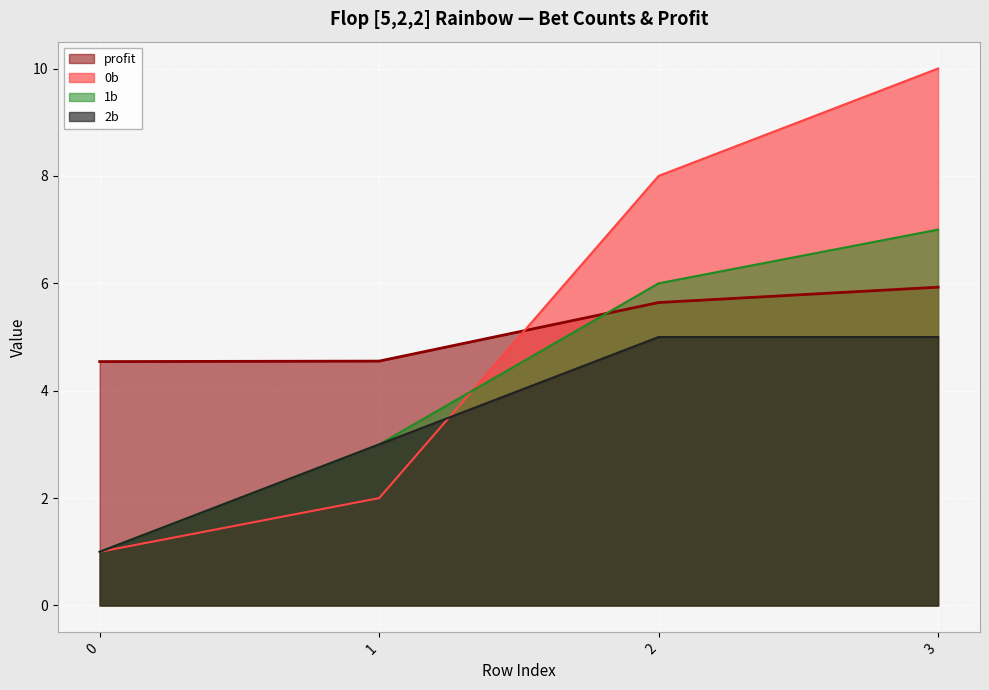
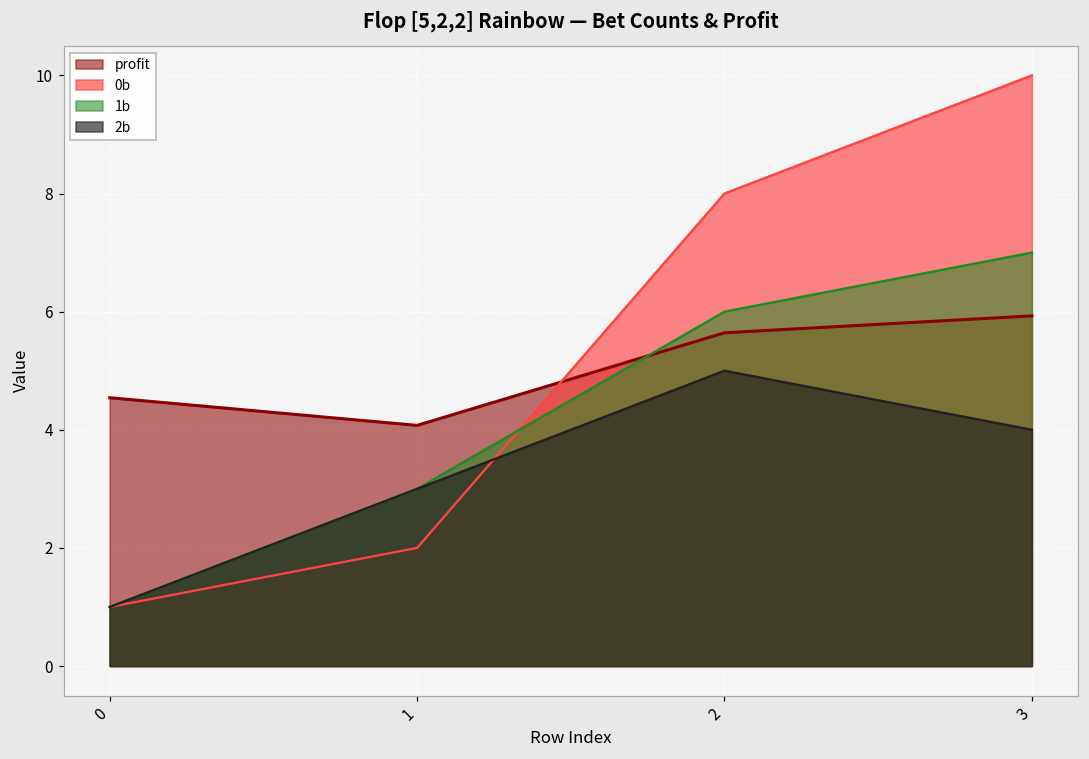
  {
    "profit": {
      "0": 4.5,
-     "1": 4.6,
+     "1": 4.1,
      "2": 5.6,
      "3": 5.9
    },
    "0b": {
      "1": 2.0,
      "2": 8.0,
      "3": 10.0
    },
    "1b": {
      "2": 6.0,
      "3": 7.0
    },
    "2b": {
      "2": 5,
-     "3": 5
+     "3": 4
    }
  }
